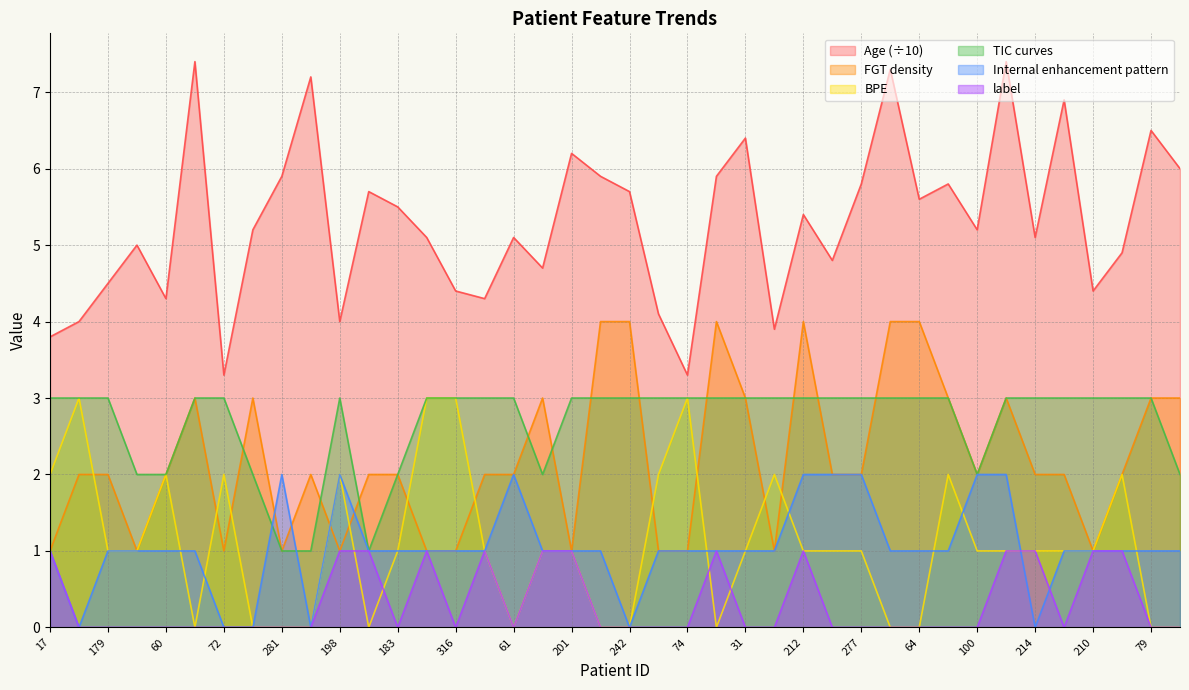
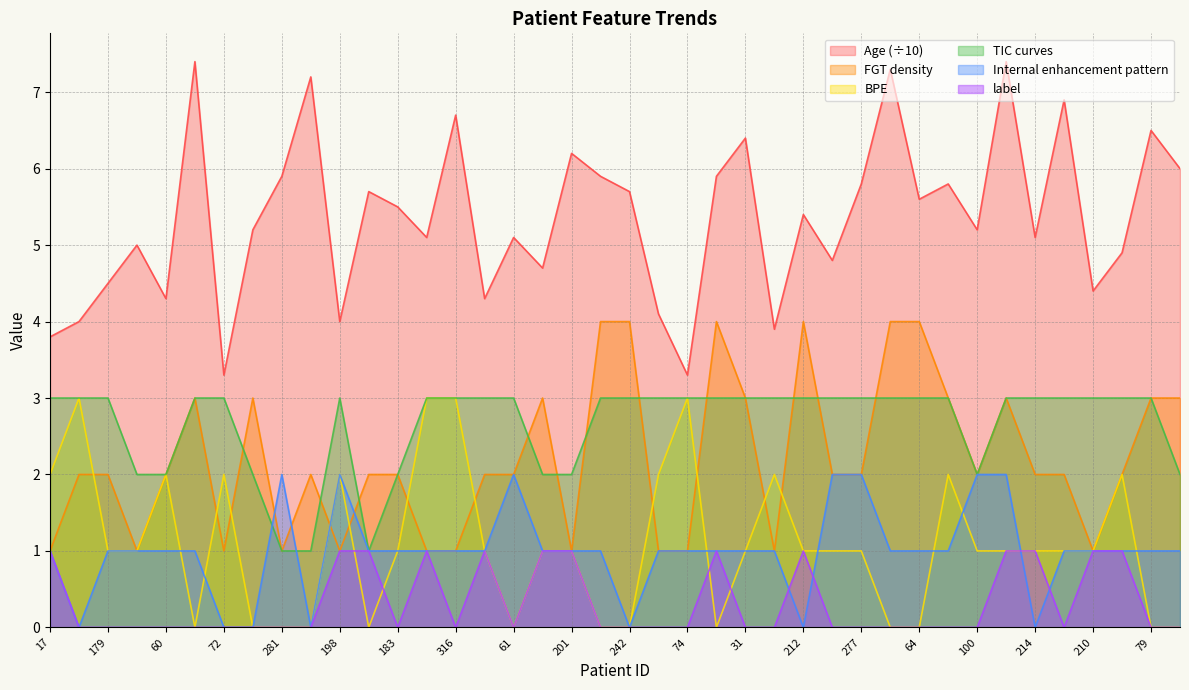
  {
    "Age (÷10)": {
      "179": 4.5,
      "60": 4.3,
      "72": 3.3,
      "281": 5.9,
      "198": 4.0,
      "183": 5.5,
-     "316": 4.4,
+     "316": 6.7,
      "61": 5.1,
      "201": 6.2,
      "242": 5.7,
      "74": 3.3,
      "212": 5.4,
      "277": 5.8,
      "64": 5.6,
      "100": 5.2,
      "214": 5.1,
      "210": 4.4,
      "79": 6.5
    },
    "TIC curves": {
      "179": 3,
      "72": 3,
      "198": 3,
      "61": 3,
-     "201": 3,
+     "201": 2,
      "242": 3,
      "212": 3,
      "277": 3,
      "64": 3,
      "214": 3,
      "210": 3
    },
    "Internal enhancement pattern": {
      "60": 1,
      "281": 2,
-     "212": 2,
+     "212": 0,
      "64": 1,
      "214": 0,
      "79": 1
    },
    "label": {
      "179": 0.0,
      "60": 0.0,
      "183": 0.0,
      "316": 0.0,
      "74": 0.0,
      "277": 0.0,
      "100": 0.0
    }
  }
